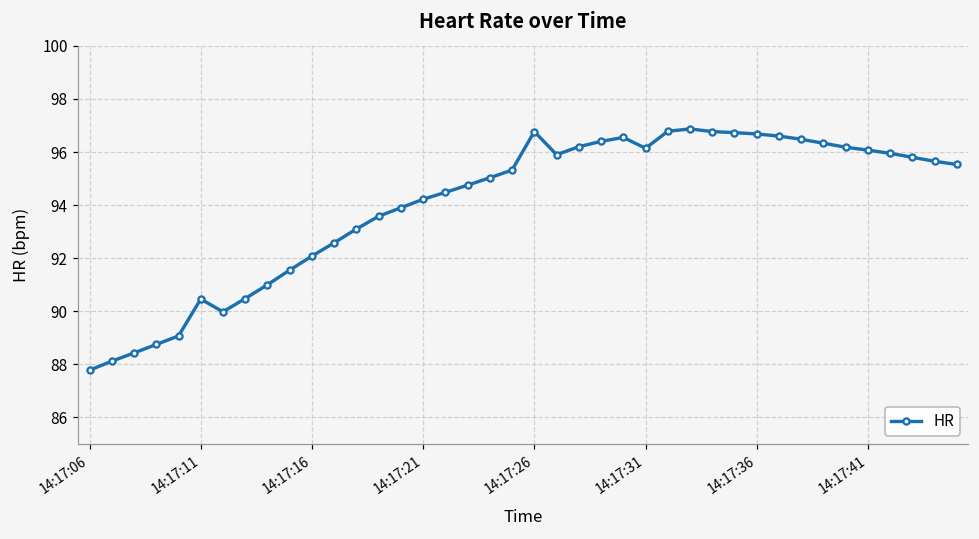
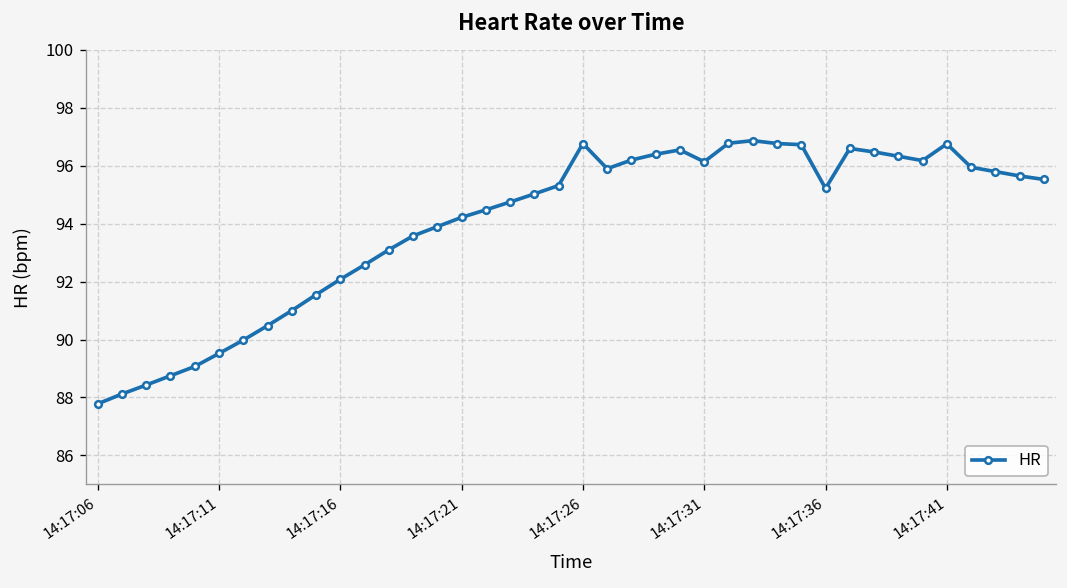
  {
    "14:17:06": 87.8,
-   "14:17:11": 90.5,
+   "14:17:11": 89.5,
    "14:17:16": 92.1,
    "14:17:21": 94.2,
    "14:17:26": 96.8,
    "14:17:31": 96.1,
-   "14:17:36": 96.7,
-   "14:17:41": 96.1
+   "14:17:36": 95.2,
+   "14:17:41": 96.8
  }
